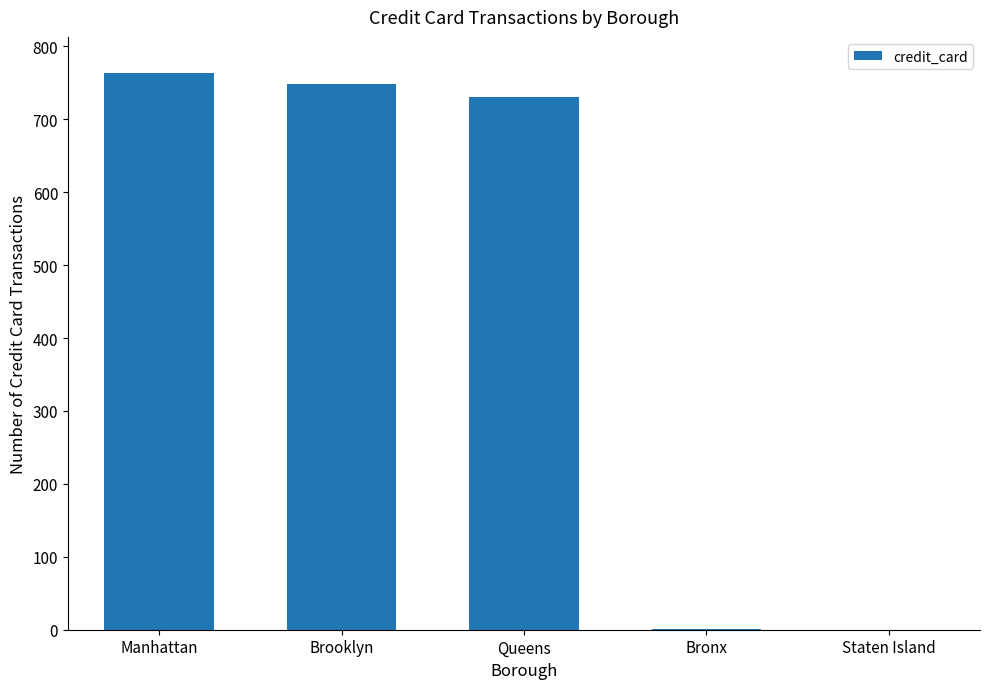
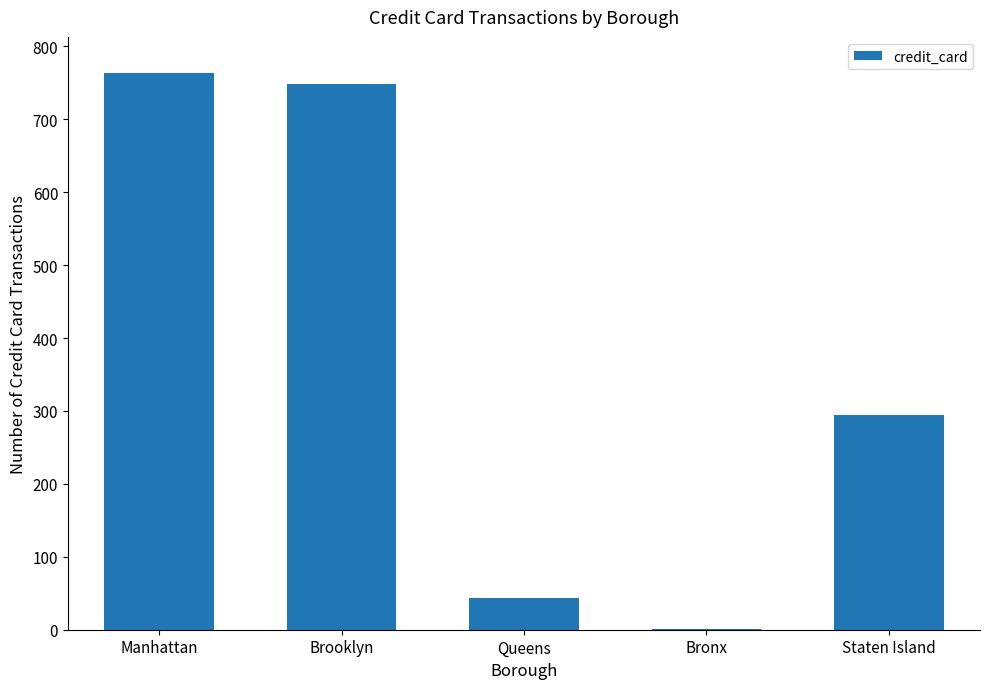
  {
    "Manhattan": 760,
    "Brooklyn": 750,
-   "Queens": 730,
-   "Staten Island": 0
+   "Queens": 40,
+   "Staten Island": 290
  }
